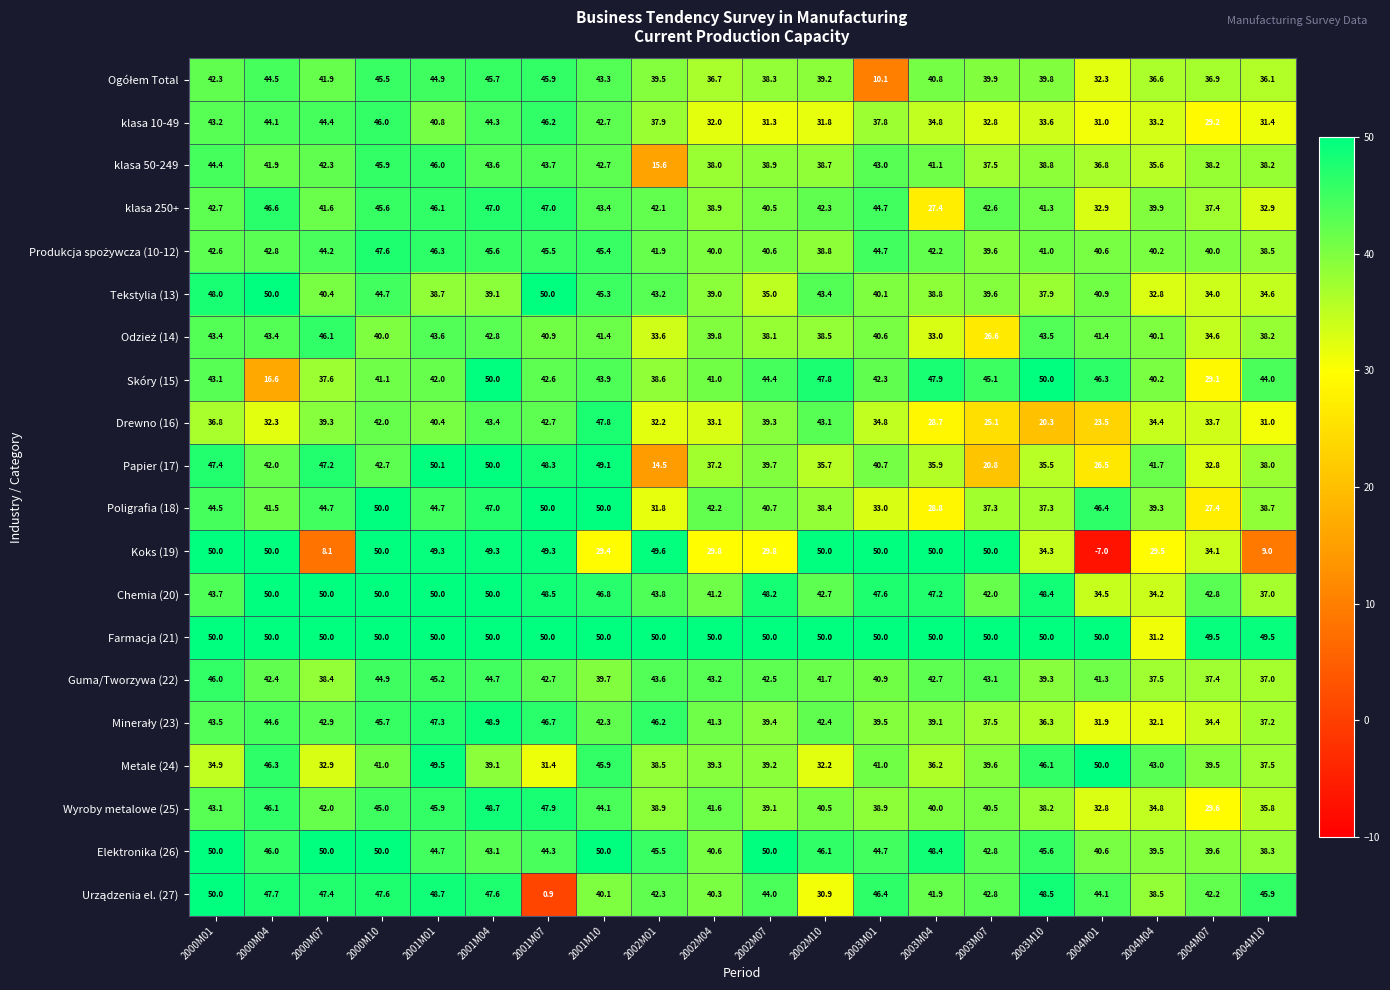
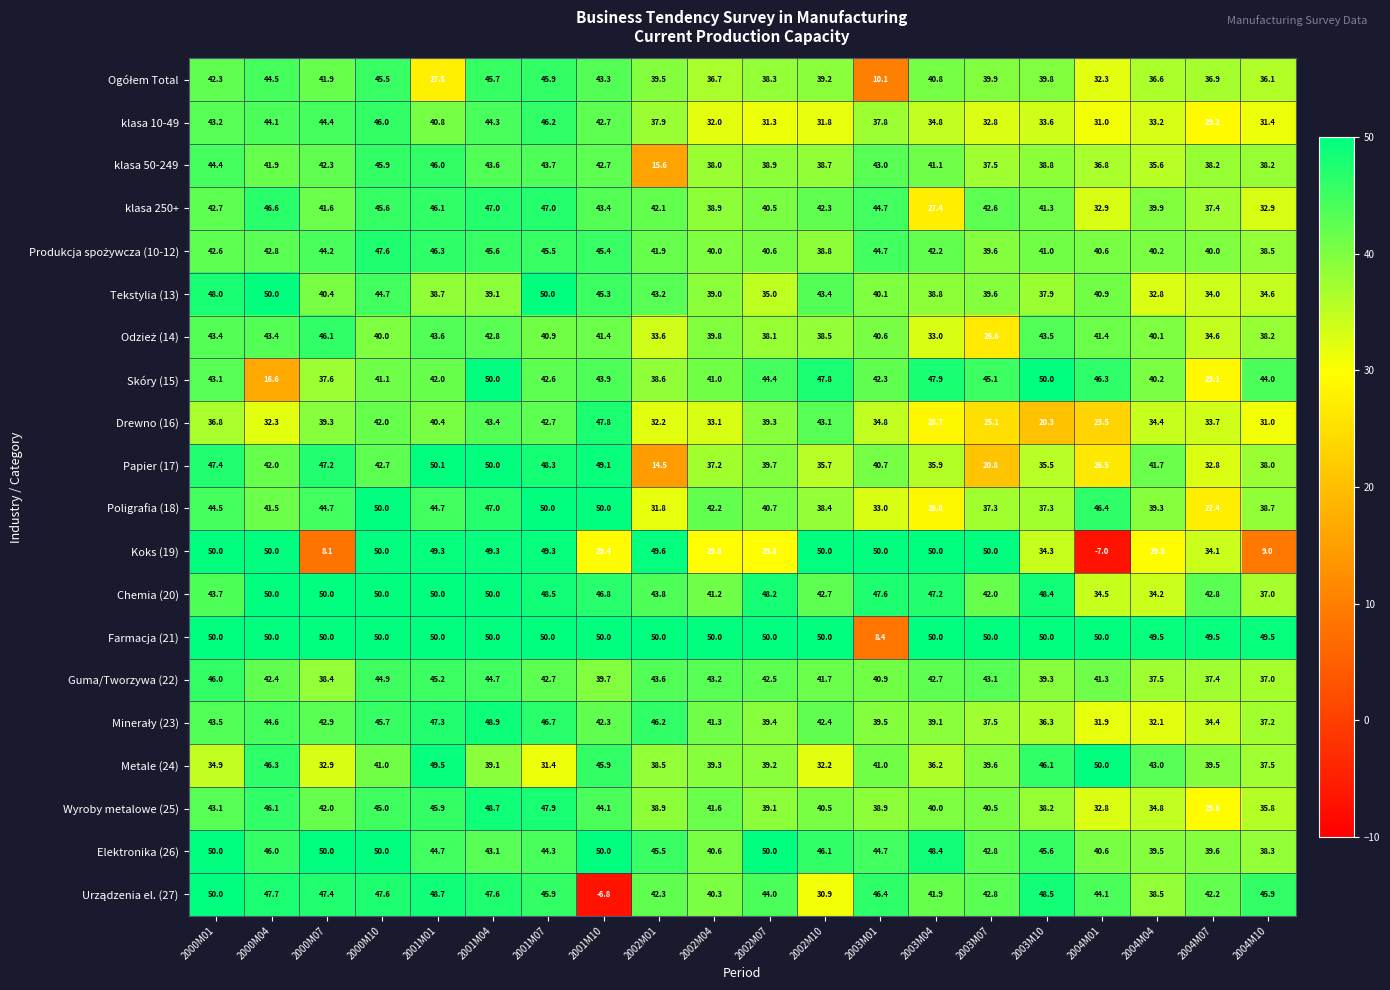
  {
    "Ogółem Total": {
      "2000M01": 42.3,
      "2000M04": 44.5,
      "2000M07": 41.9,
      "2000M10": 45.5,
-     "2001M01": 44.9,
+     "2001M01": 27.5,
      "2001M04": 45.7,
      "2001M07": 45.9,
      "2001M10": 43.3,
      "2002M01": 39.5,
      "2002M04": 36.7,
      "2002M07": 38.3,
      "2002M10": 39.2,
      "2003M01": 10.1,
      "2003M04": 40.8,
      "2003M07": 39.9,
      "2003M10": 39.8,
      "2004M01": 32.3,
      "2004M04": 36.6,
      "2004M07": 36.9,
      "2004M10": 36.1
    },
    "Farmacja (21)": {
      "2000M01": 50.0,
      "2000M04": 50.0,
      "2000M07": 50.0,
      "2000M10": 50.0,
      "2001M01": 50.0,
      "2001M04": 50.0,
      "2001M07": 50.0,
      "2001M10": 50.0,
      "2002M01": 50.0,
      "2002M04": 50.0,
      "2002M07": 50.0,
      "2002M10": 50.0,
-     "2003M01": 50.0,
+     "2003M01": 8.4,
      "2003M04": 50.0,
      "2003M07": 50.0,
      "2003M10": 50.0,
      "2004M01": 50.0,
-     "2004M04": 31.2,
+     "2004M04": 49.5,
      "2004M07": 49.5,
      "2004M10": 49.5
    },
    "Urządzenia el. (27)": {
      "2000M01": 50.0,
      "2000M04": 47.7,
      "2000M07": 47.4,
      "2000M10": 47.6,
      "2001M01": 48.7,
      "2001M04": 47.6,
-     "2001M07": 0.9,
-     "2001M10": 40.1,
+     "2001M07": 45.9,
+     "2001M10": -6.8,
      "2002M01": 42.3,
      "2002M04": 40.3,
      "2002M07": 44.0,
      "2002M10": 30.9,
      "2003M01": 46.4,
      "2003M04": 41.9,
      "2003M07": 42.8,
      "2003M10": 48.5,
      "2004M01": 44.1,
      "2004M04": 38.5,
      "2004M07": 42.2,
      "2004M10": 45.9
    }
  }
